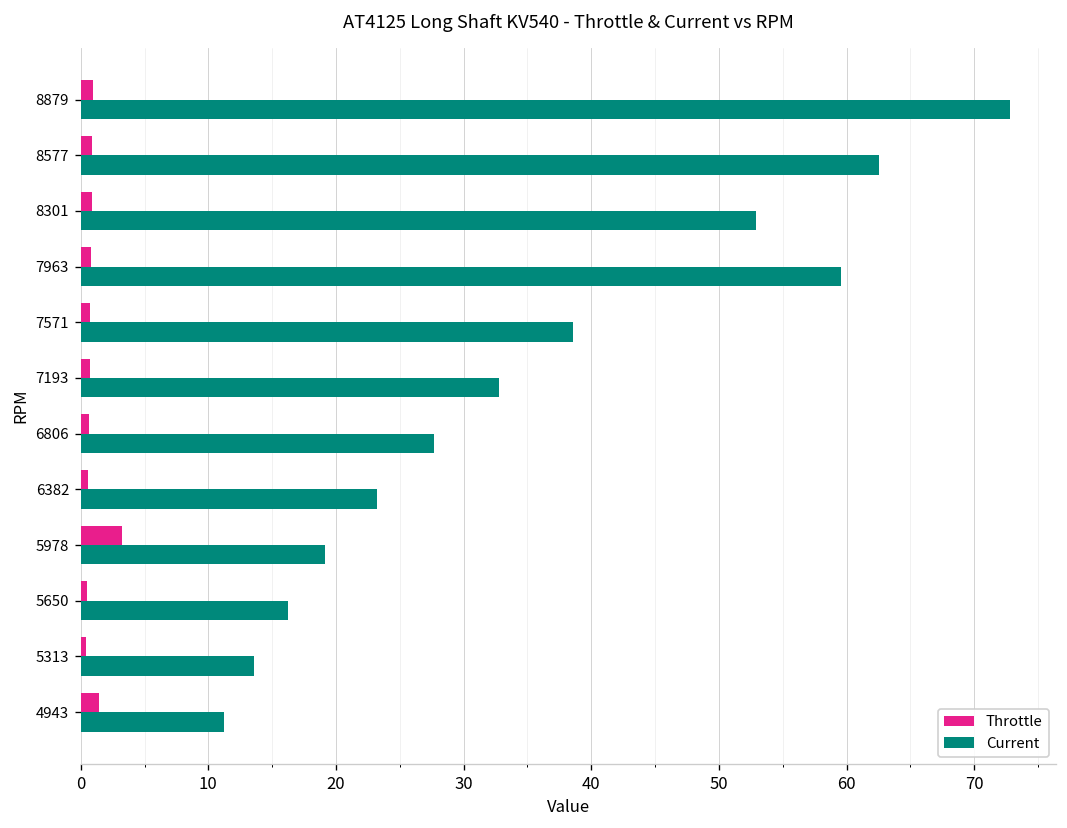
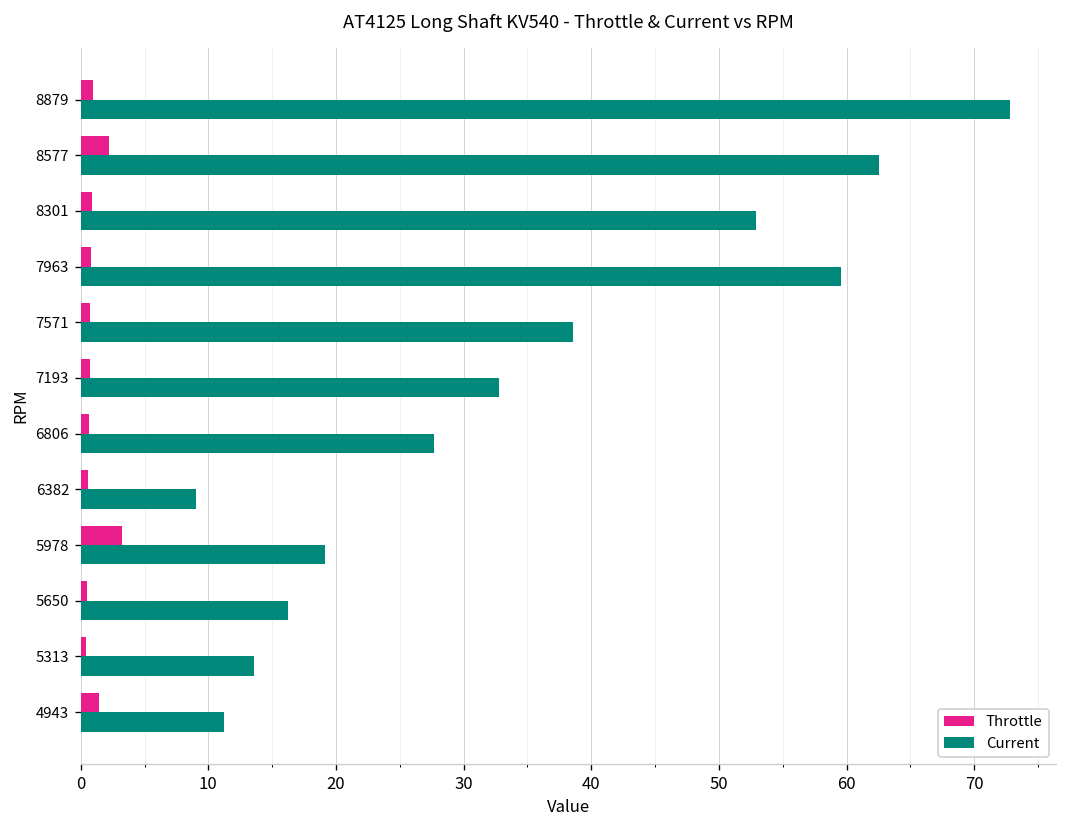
  {
    "Throttle": {
      "8879": 1.0,
-     "8577": 0.9,
+     "8577": 2.2,
      "8301": 0.9,
      "7963": 0.8,
      "7571": 0.8,
      "7193": 0.7,
      "6806": 0.7,
      "6382": 0.6,
      "5978": 3.2,
      "5650": 0.5,
      "5313": 0.5,
      "4943": 1.4
    },
    "Current": {
      "8879": 72.8,
      "8577": 62.6,
      "8301": 52.9,
      "7963": 59.6,
      "7571": 38.6,
      "7193": 32.8,
      "6806": 27.7,
-     "6382": 23.2,
+     "6382": 9.0,
      "5978": 19.1,
      "5650": 16.2,
      "5313": 13.6,
      "4943": 11.2
    }
  }
